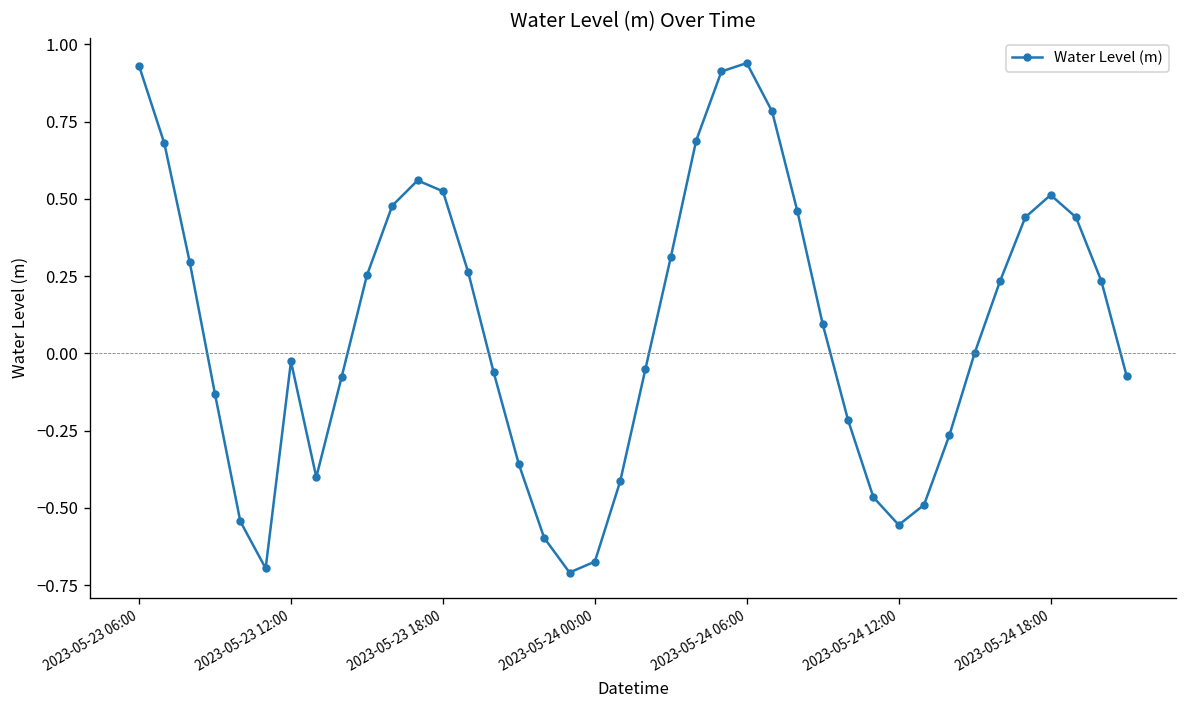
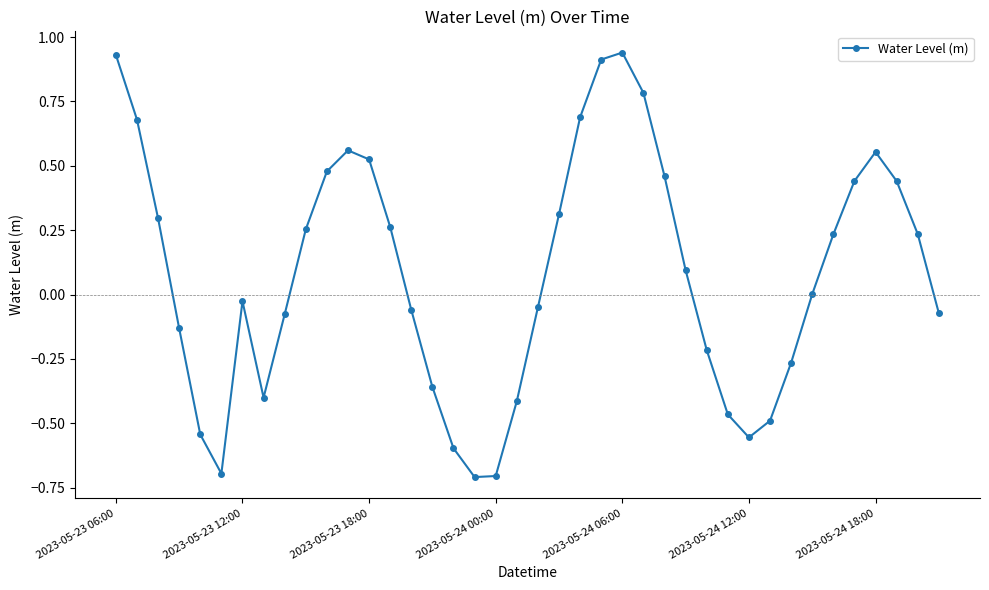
  {
    "2023-05-23 06:00": 0.93,
    "2023-05-23 12:00": -0.03,
    "2023-05-23 18:00": 0.52,
-   "2023-05-24 00:00": -0.67,
+   "2023-05-24 00:00": -0.70,
    "2023-05-24 06:00": 0.94,
    "2023-05-24 12:00": -0.56,
-   "2023-05-24 18:00": 0.51
+   "2023-05-24 18:00": 0.55
  }
